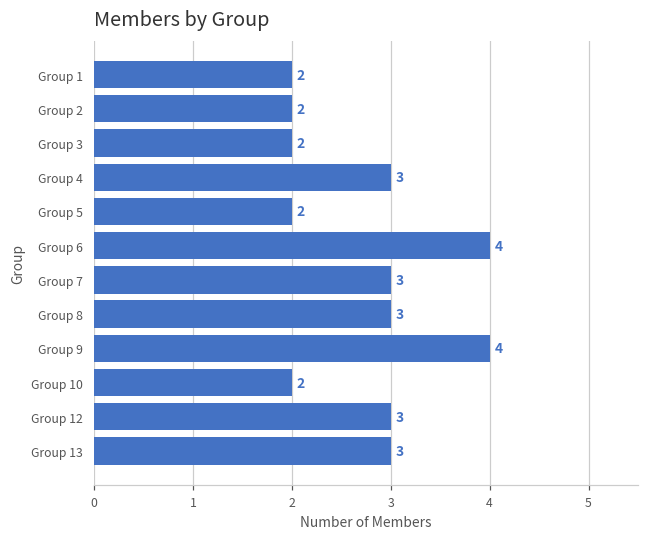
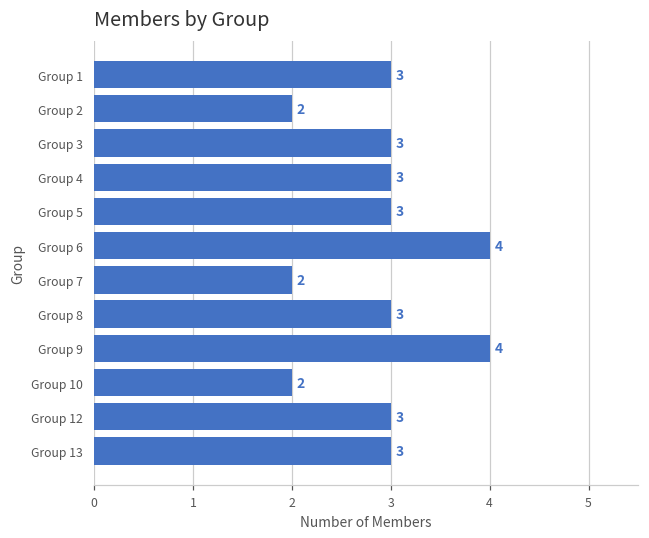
  {
-   "Group 1": 2,
+   "Group 1": 3,
    "Group 2": 2,
-   "Group 3": 2,
+   "Group 3": 3,
    "Group 4": 3,
-   "Group 5": 2,
+   "Group 5": 3,
    "Group 6": 4,
-   "Group 7": 3,
+   "Group 7": 2,
    "Group 8": 3,
    "Group 9": 4,
    "Group 10": 2,
    "Group 12": 3,
    "Group 13": 3
  }
